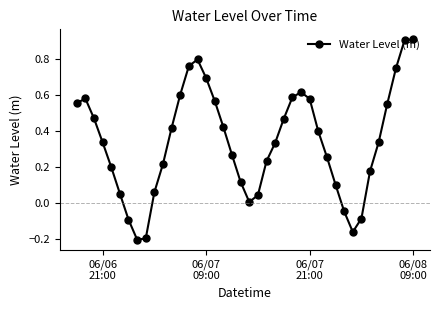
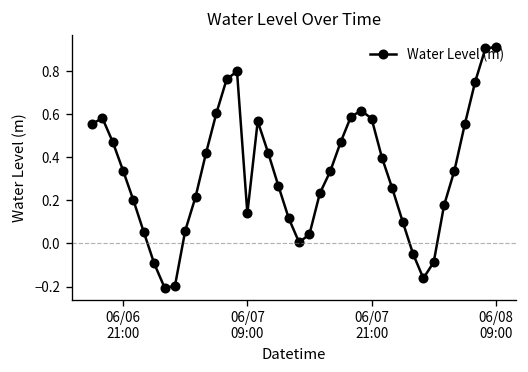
  {
    "06/06 21:00": 0.34,
-   "06/07 09:00": 0.70,
+   "06/07 09:00": 0.14,
    "06/07 21:00": 0.58,
    "06/08 09:00": 0.91
  }
